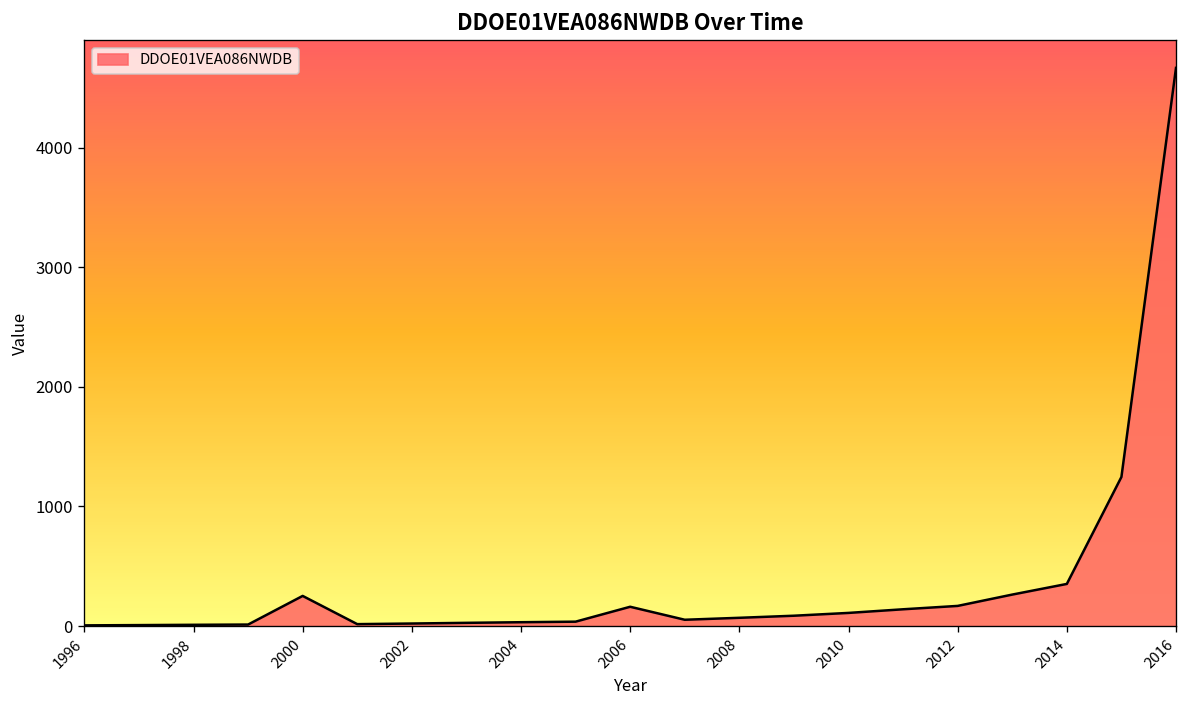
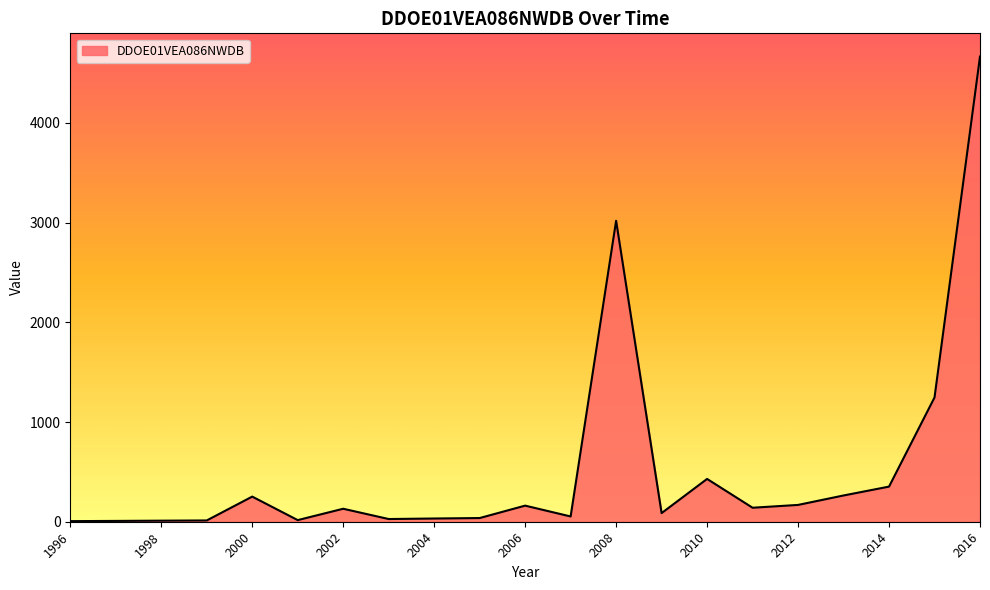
  {
    "1996": 0,
    "1998": 0,
    "2000": 300,
-   "2002": 0,
+   "2002": 100,
    "2004": 0,
    "2006": 200,
-   "2008": 100,
-   "2010": 100,
+   "2008": 3000,
+   "2010": 400,
    "2012": 200,
    "2014": 400,
    "2016": 4700
  }
